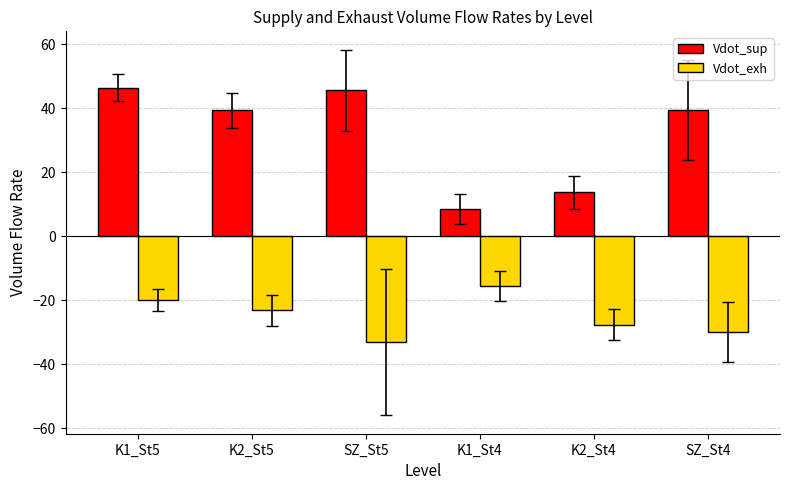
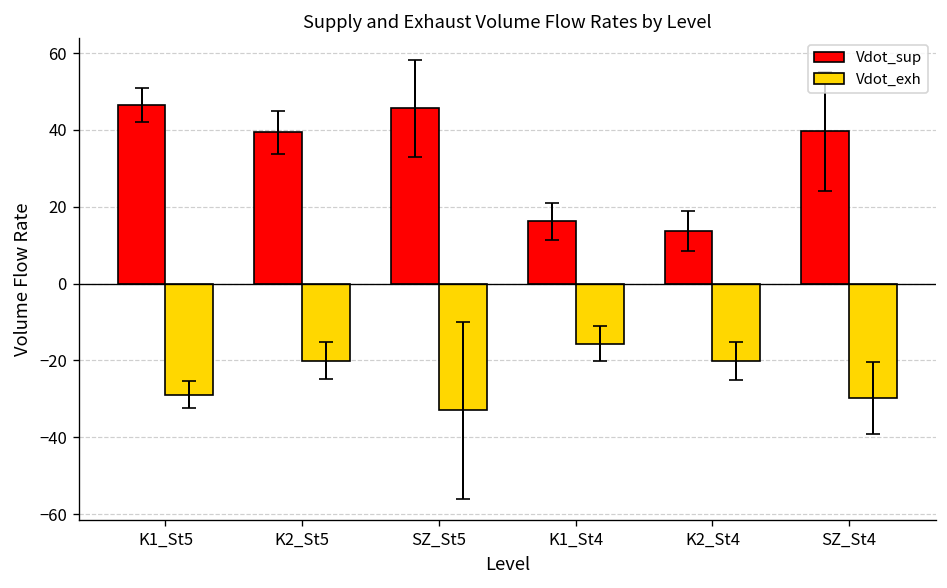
  {
    "Vdot_sup": {
      "K1_St5": 46,
      "K2_St5": 39,
      "SZ_St5": 46,
-     "K1_St4": 8,
+     "K1_St4": 16,
      "K2_St4": 14,
      "SZ_St4": 40
    },
    "Vdot_exh": {
-     "K1_St5": -20,
-     "K2_St5": -23,
+     "K1_St5": -29,
+     "K2_St5": -20,
      "SZ_St5": -33,
      "K1_St4": -16,
-     "K2_St4": -28,
+     "K2_St4": -20,
      "SZ_St4": -30
    }
  }
